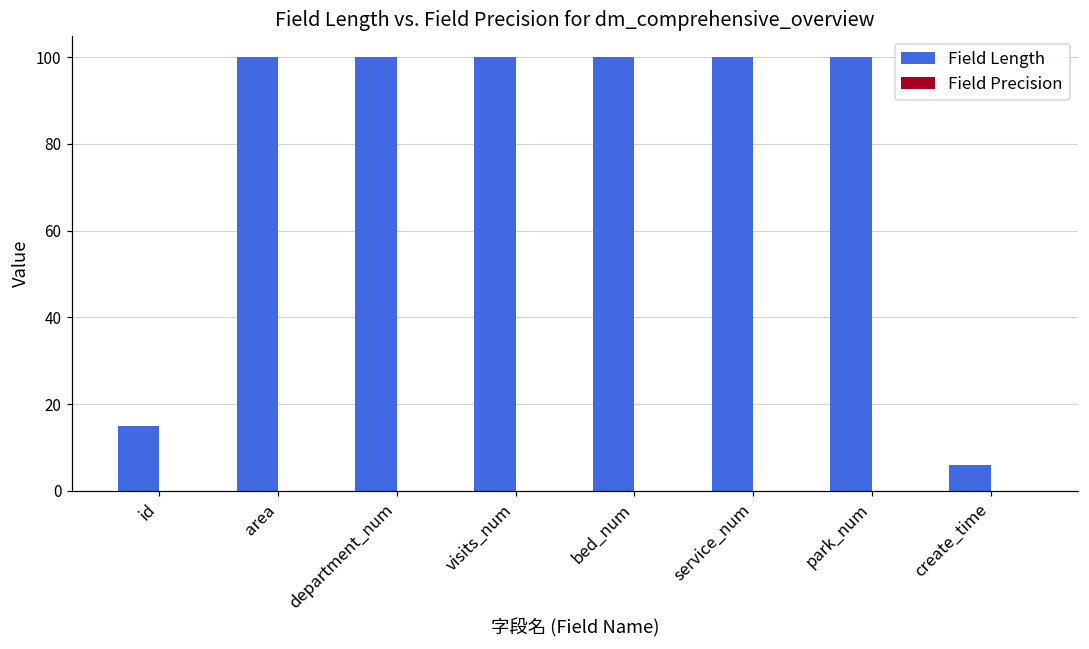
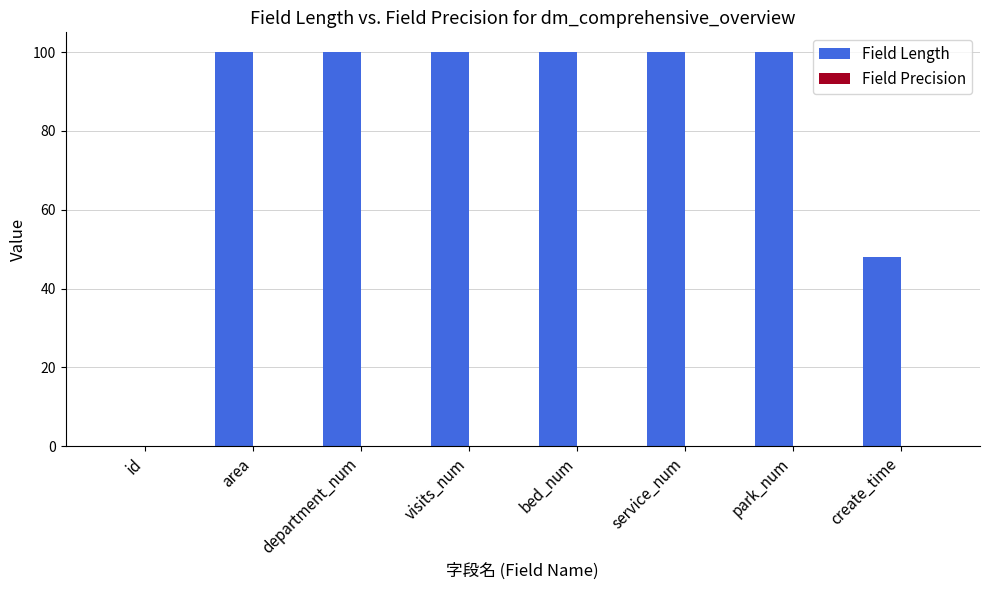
  {
    "Field Length": {
-     "id": 15,
+     "id": 0,
      "area": 100,
      "department_num": 100,
      "visits_num": 100,
      "bed_num": 100,
      "service_num": 100,
      "park_num": 100,
-     "create_time": 6
+     "create_time": 48
    },
    "Field Precision": {
      "id": 0,
      "area": 0,
      "department_num": 0,
      "visits_num": 0,
      "bed_num": 0,
      "service_num": 0,
      "park_num": 0,
      "create_time": 0
    }
  }
